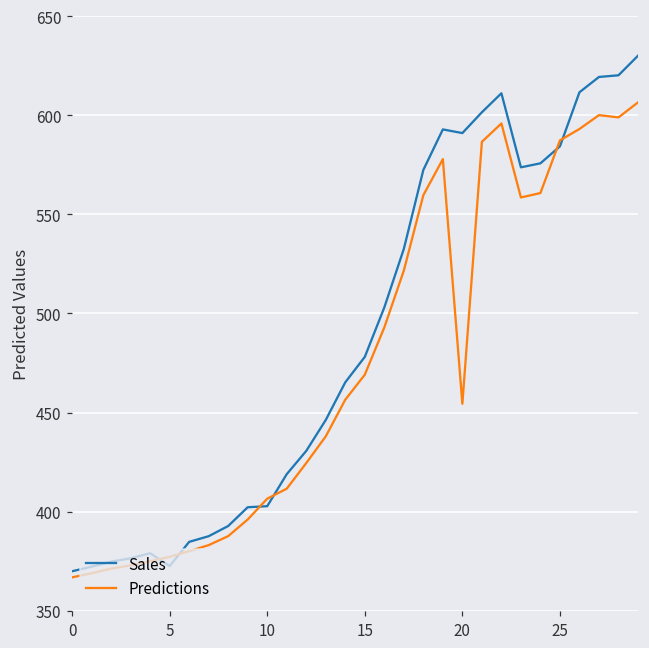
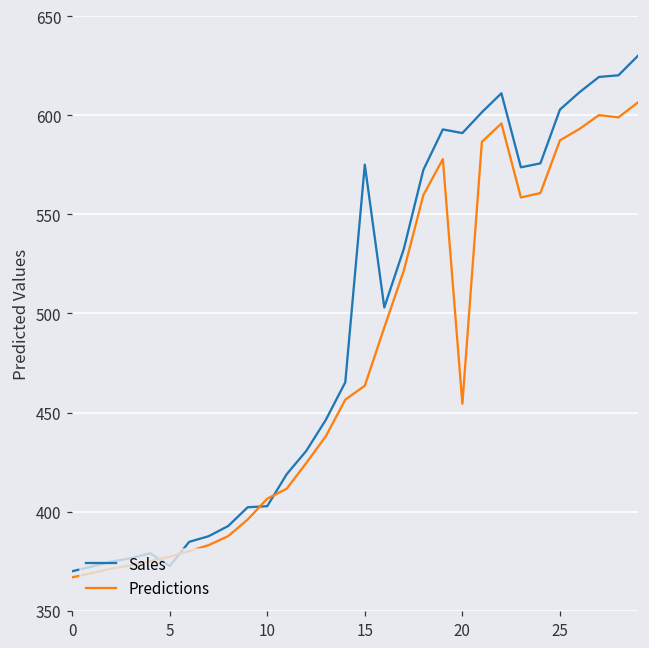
  {
    "Sales": {
      "0": 370,
      "10": 403,
-     "15": 478,
+     "15": 575,
      "20": 591,
-     "25": 584
+     "25": 603
    },
    "Predictions": {
      "0": 367,
      "10": 407,
-     "15": 469,
+     "15": 464,
      "20": 454,
      "25": 587
    }
  }
